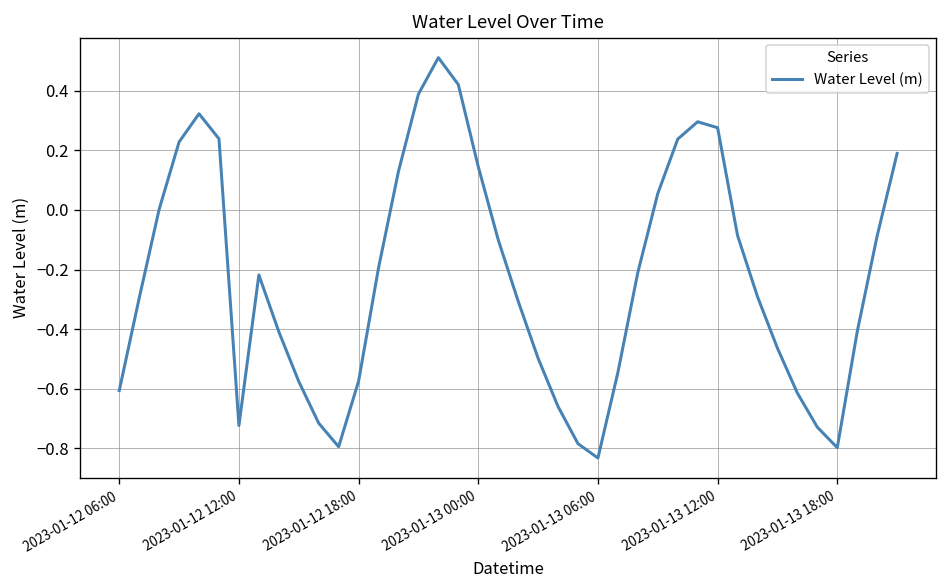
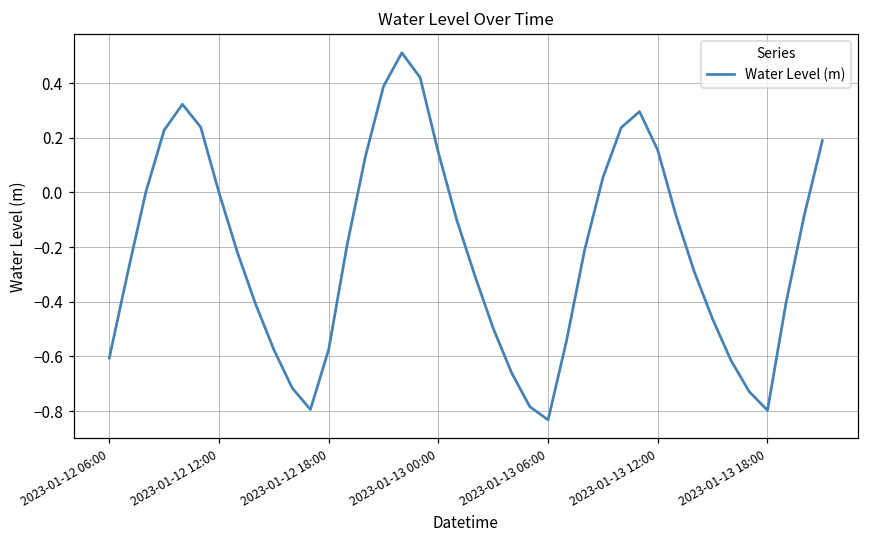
  {
    "2023-01-12 06:00": -0.61,
-   "2023-01-12 12:00": -0.72,
+   "2023-01-12 12:00": 0.00,
    "2023-01-12 18:00": -0.57,
    "2023-01-13 00:00": 0.14,
    "2023-01-13 06:00": -0.83,
-   "2023-01-13 12:00": 0.28,
+   "2023-01-13 12:00": 0.15,
    "2023-01-13 18:00": -0.80
  }
